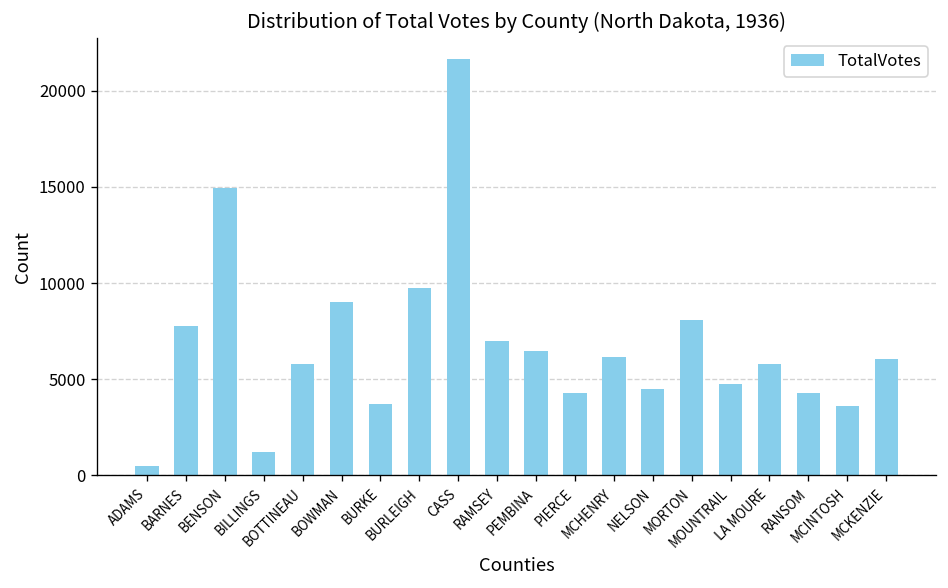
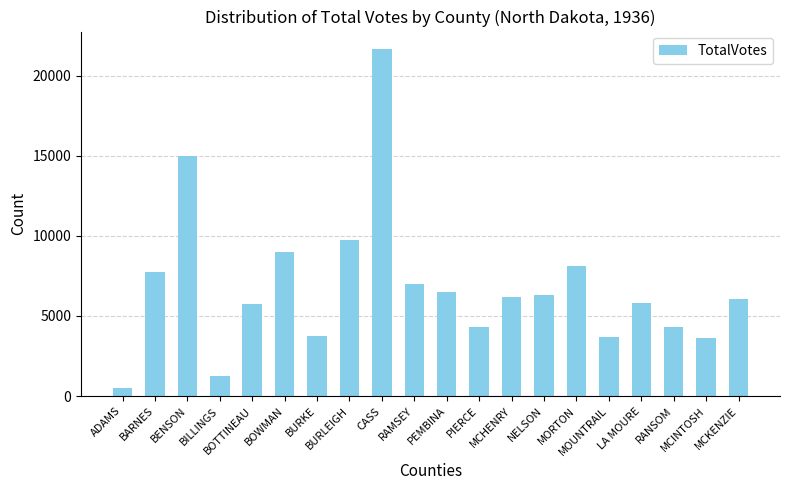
  {
    "ADAMS": 500,
    "BARNES": 7700,
    "BENSON": 15000,
    "BILLINGS": 1200,
    "BOTTINEAU": 5800,
    "BOWMAN": 9000,
    "BURKE": 3700,
    "BURLEIGH": 9700,
    "CASS": 21700,
    "RAMSEY": 7000,
    "PEMBINA": 6500,
    "PIERCE": 4300,
    "MCHENRY": 6200,
-   "NELSON": 4500,
+   "NELSON": 6300,
    "MORTON": 8100,
-   "MOUNTRAIL": 4800,
+   "MOUNTRAIL": 3700,
    "LA MOURE": 5800,
    "RANSOM": 4300,
    "MCINTOSH": 3600,
    "MCKENZIE": 6100
  }
